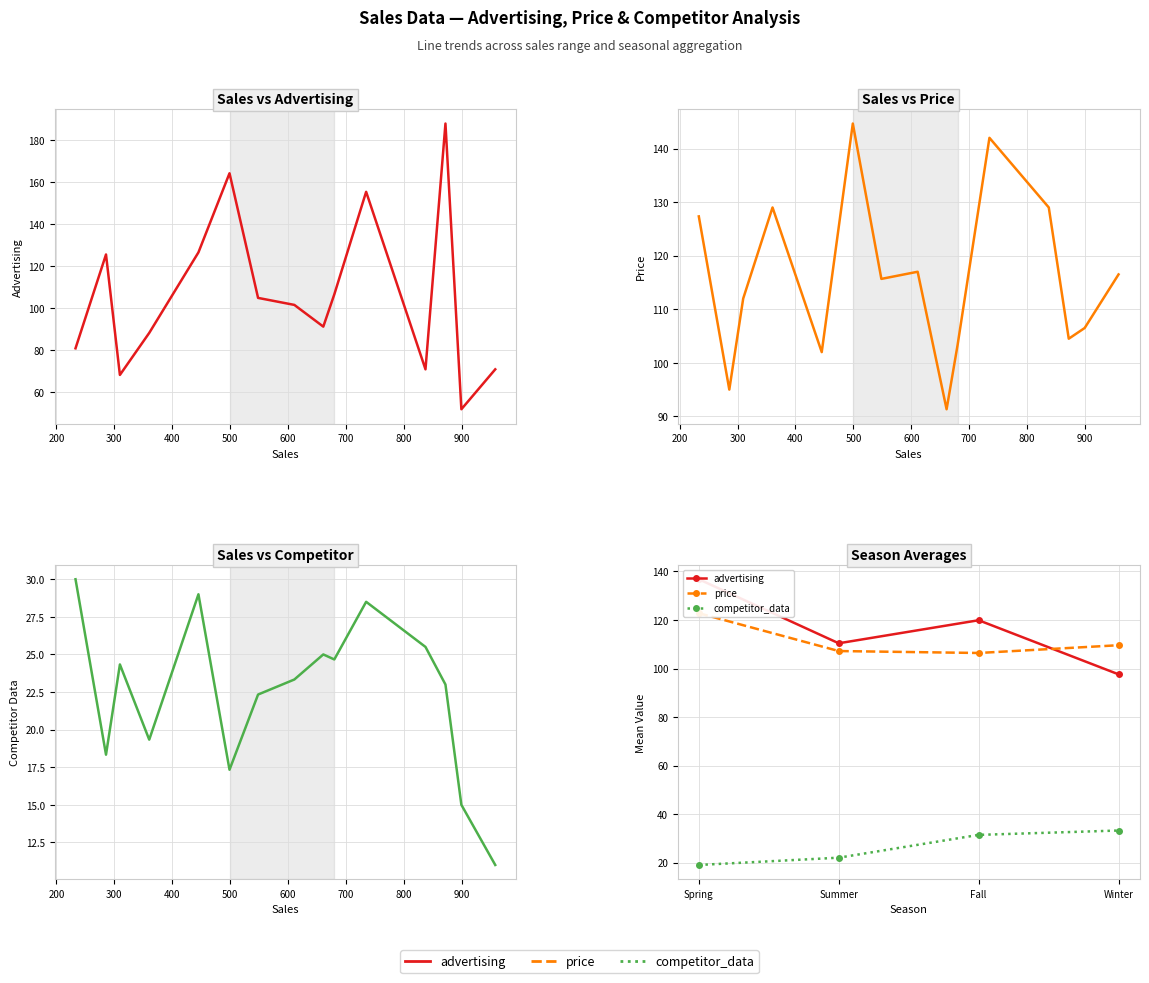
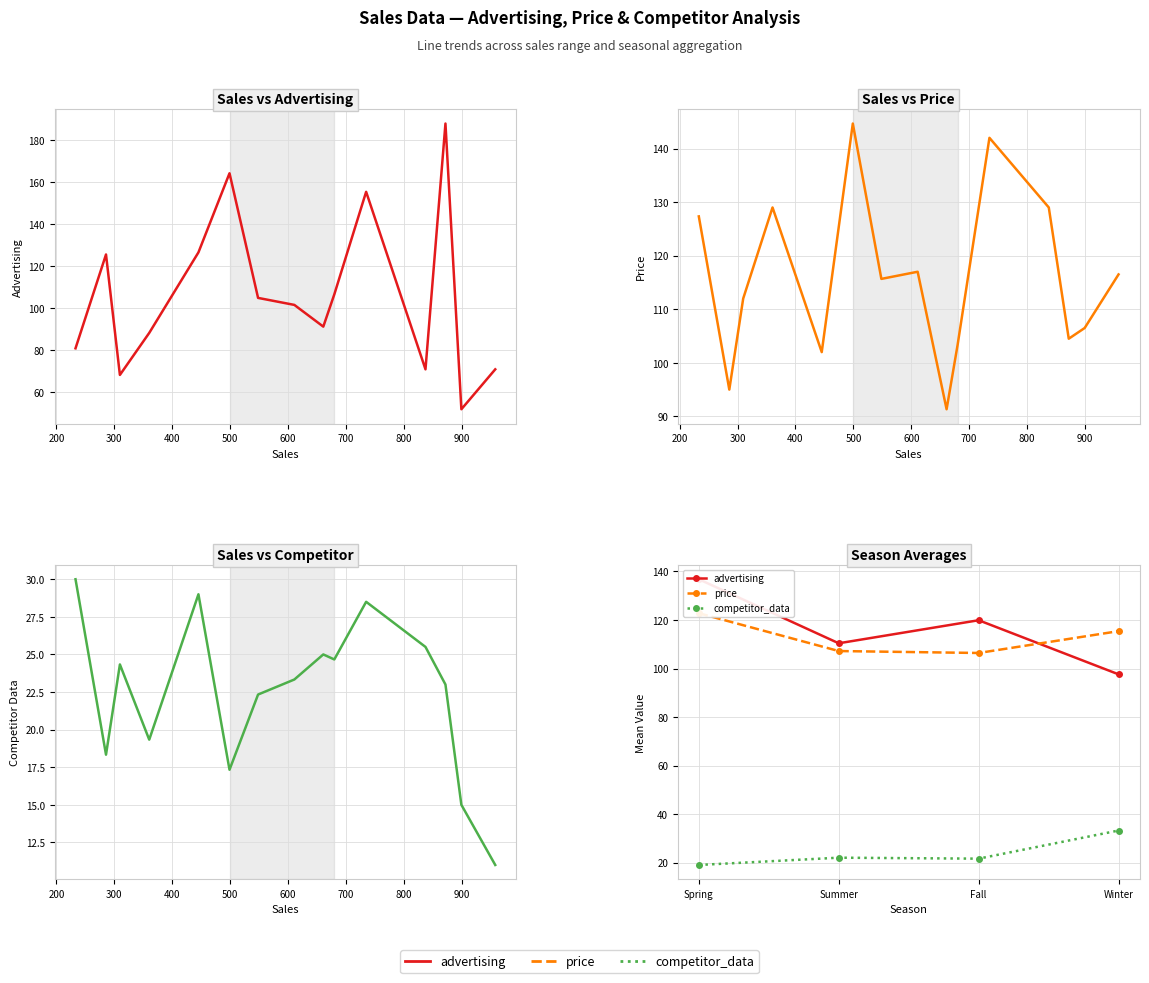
  {
    "Season Averages": {
      "advertising": {
        "Summer": 110,
        "Fall": 120,
        "Winter": 98
      },
      "price": {
        "Summer": 107,
        "Fall": 106,
-       "Winter": 110
+       "Winter": 115
      },
      "competitor_data": {
        "Spring": 19,
        "Summer": 22,
-       "Fall": 31,
+       "Fall": 22,
        "Winter": 33
      }
    }
  }
